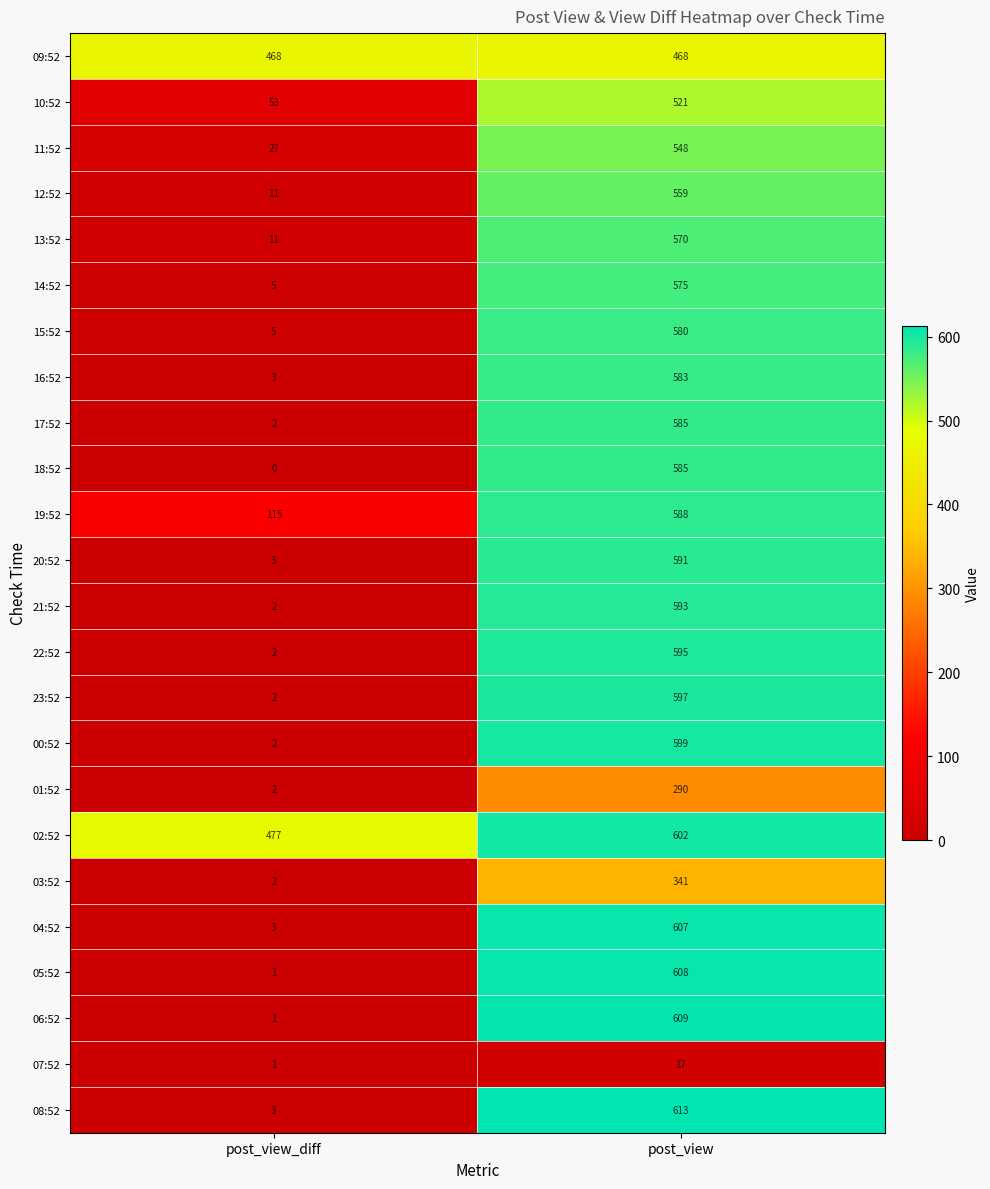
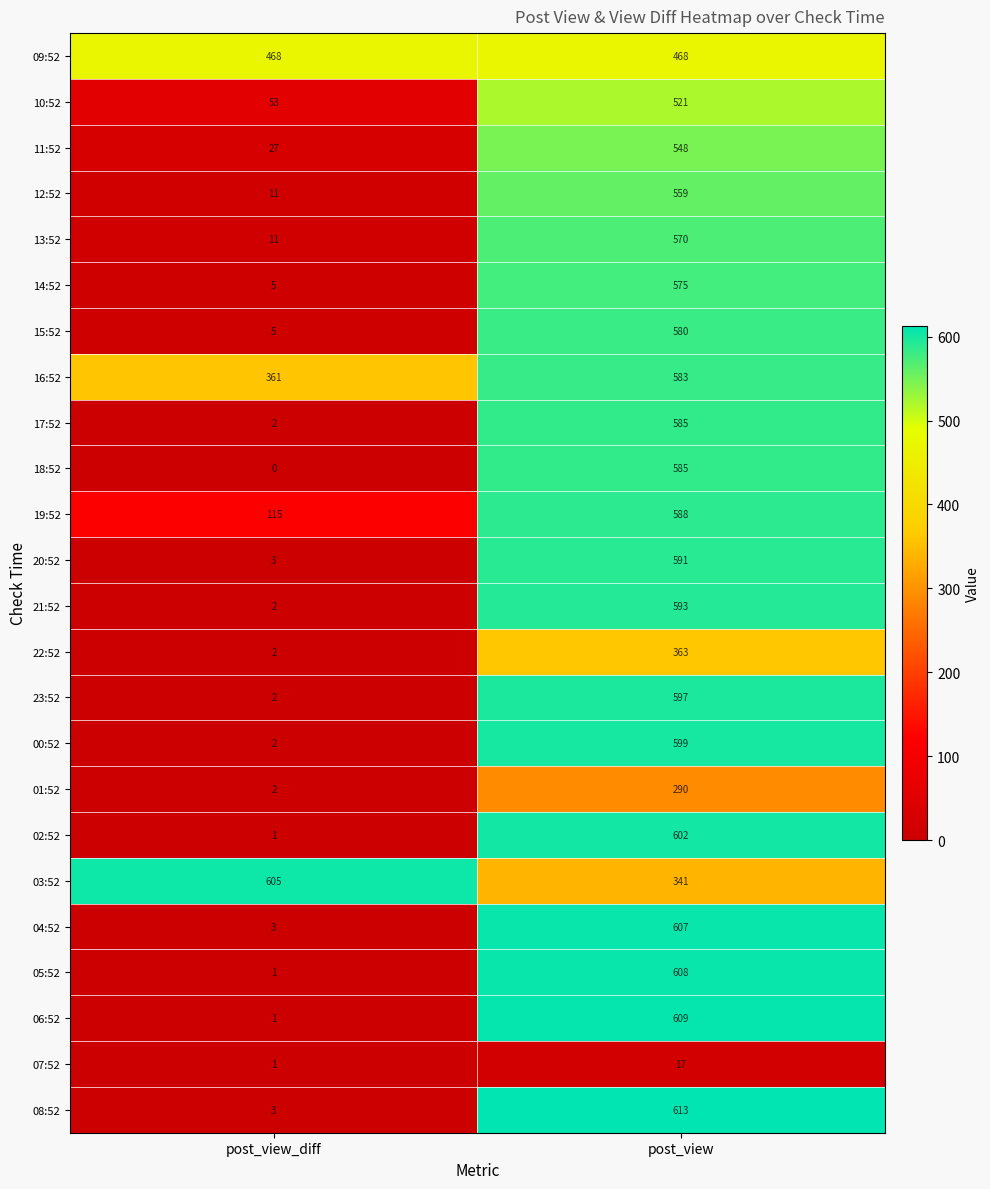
  {
    "09:52": {
      "post_view_diff": 468,
      "post_view": 468
    },
    "10:52": {
      "post_view_diff": 53,
      "post_view": 521
    },
    "11:52": {
      "post_view_diff": 27,
      "post_view": 548
    },
    "12:52": {
      "post_view_diff": 11,
      "post_view": 559
    },
    "13:52": {
      "post_view_diff": 11,
      "post_view": 570
    },
    "14:52": {
      "post_view_diff": 5,
      "post_view": 575
    },
    "15:52": {
      "post_view_diff": 5,
      "post_view": 580
    },
    "16:52": {
-     "post_view_diff": 3,
+     "post_view_diff": 361,
      "post_view": 583
    },
    "17:52": {
      "post_view_diff": 2,
      "post_view": 585
    },
    "18:52": {
      "post_view_diff": 0,
      "post_view": 585
    },
    "19:52": {
      "post_view_diff": 115,
      "post_view": 588
    },
    "20:52": {
      "post_view_diff": 3,
      "post_view": 591
    },
    "21:52": {
      "post_view_diff": 2,
      "post_view": 593
    },
    "22:52": {
      "post_view_diff": 2,
-     "post_view": 595
+     "post_view": 363
    },
    "23:52": {
      "post_view_diff": 2,
      "post_view": 597
    },
    "00:52": {
      "post_view_diff": 2,
      "post_view": 599
    },
    "01:52": {
      "post_view_diff": 2,
      "post_view": 290
    },
    "02:52": {
-     "post_view_diff": 477,
+     "post_view_diff": 1,
      "post_view": 602
    },
    "03:52": {
-     "post_view_diff": 2,
+     "post_view_diff": 605,
      "post_view": 341
    },
    "04:52": {
      "post_view_diff": 3,
      "post_view": 607
    },
    "05:52": {
      "post_view_diff": 1,
      "post_view": 608
    },
    "06:52": {
      "post_view_diff": 1,
      "post_view": 609
    },
    "07:52": {
      "post_view_diff": 1,
      "post_view": 17
    },
    "08:52": {
      "post_view_diff": 3,
      "post_view": 613
    }
  }
